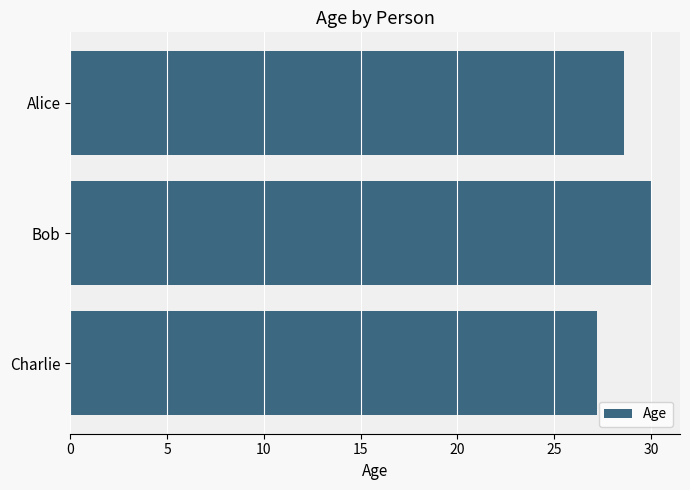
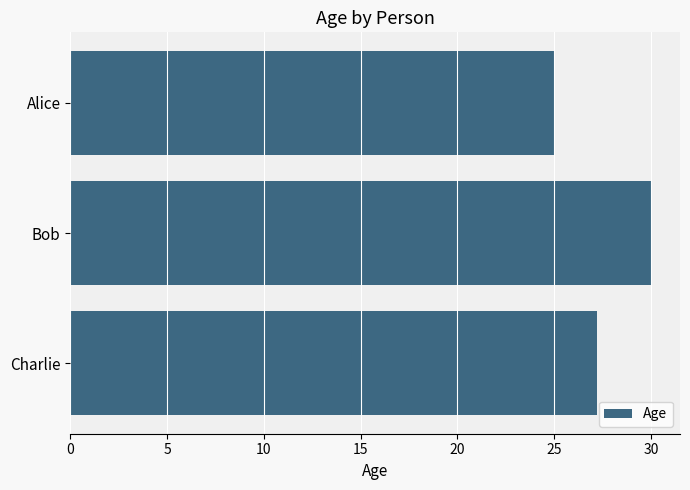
  {
-   "Alice": 28.6,
+   "Alice": 25.0,
    "Bob": 30.0,
    "Charlie": 27.2
  }
